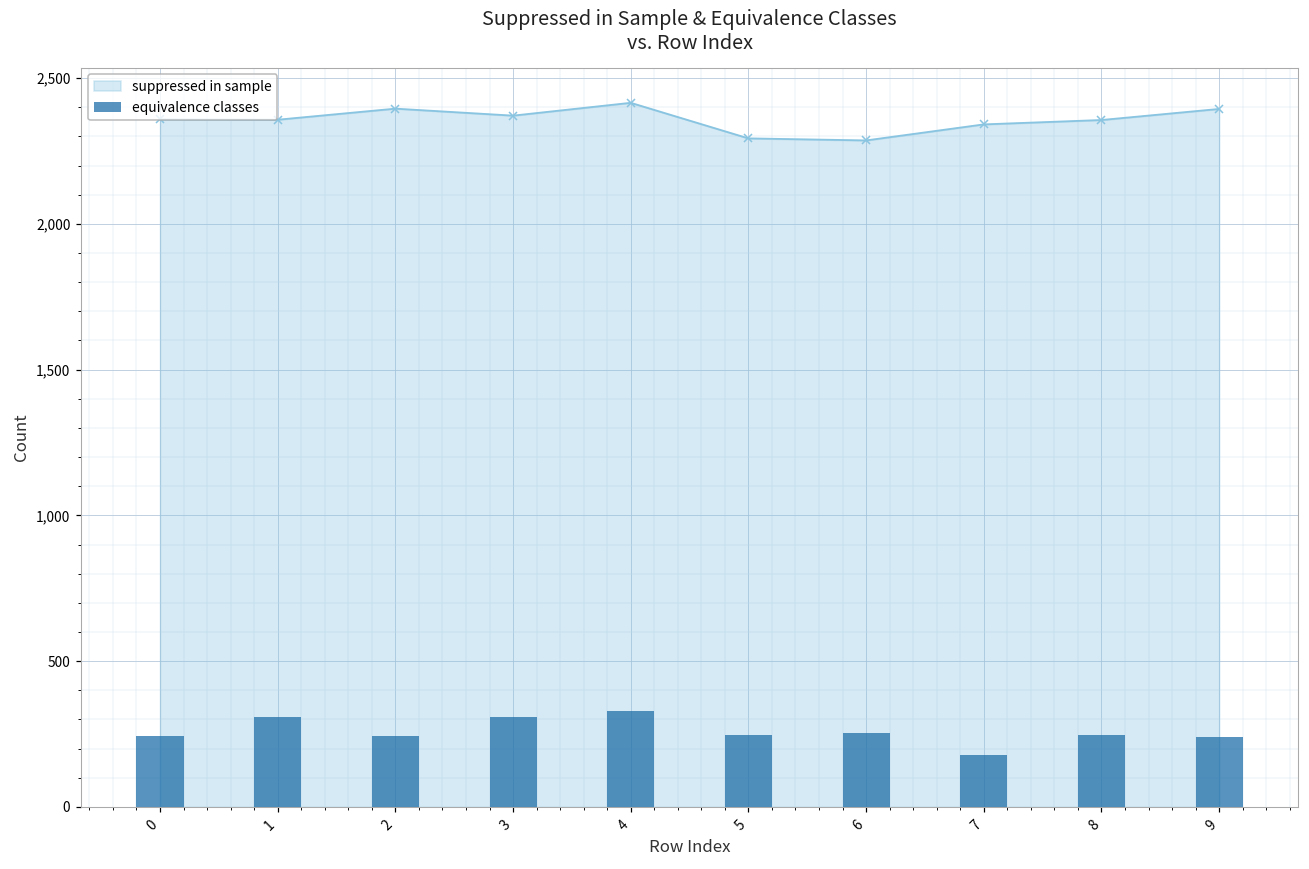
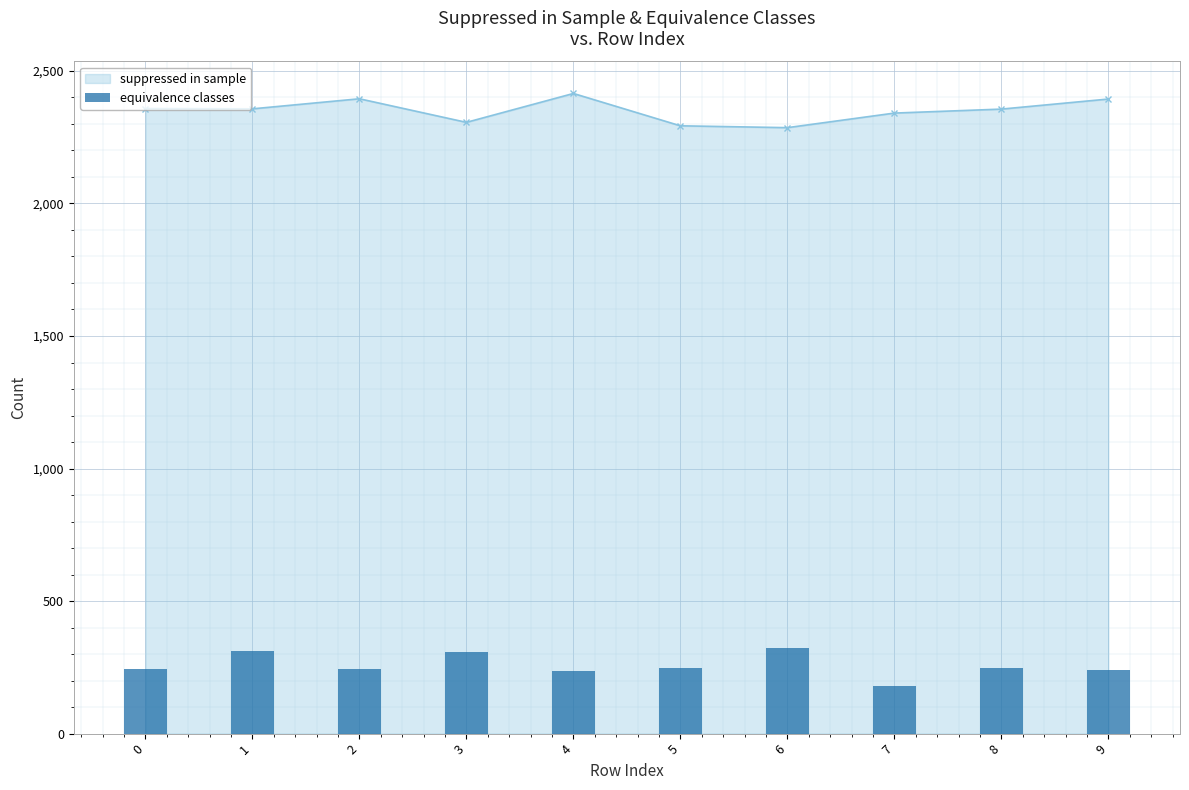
  {
    "equivalence classes": {
      "0": "240",
      "1": "310",
      "2": "250",
      "3": "310",
-     "4": "330",
+     "4": "240",
      "5": "250",
-     "6": "250",
+     "6": "320",
      "7": "180",
      "8": "250",
      "9": "240"
    },
    "suppressed in sample": {
      "1": "2,360",
      "2": "2,400",
-     "3": "2,370",
+     "3": "2,310",
      "4": "2,420",
      "5": "2,290",
      "6": "2,290",
      "7": "2,340",
      "8": "2,360",
      "9": "2,390"
    }
  }
